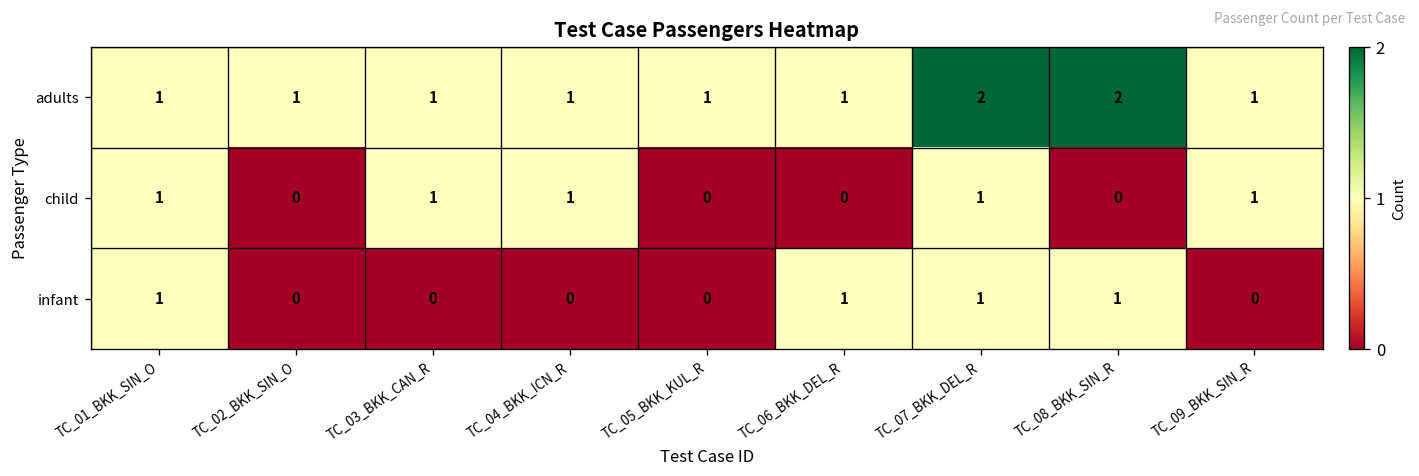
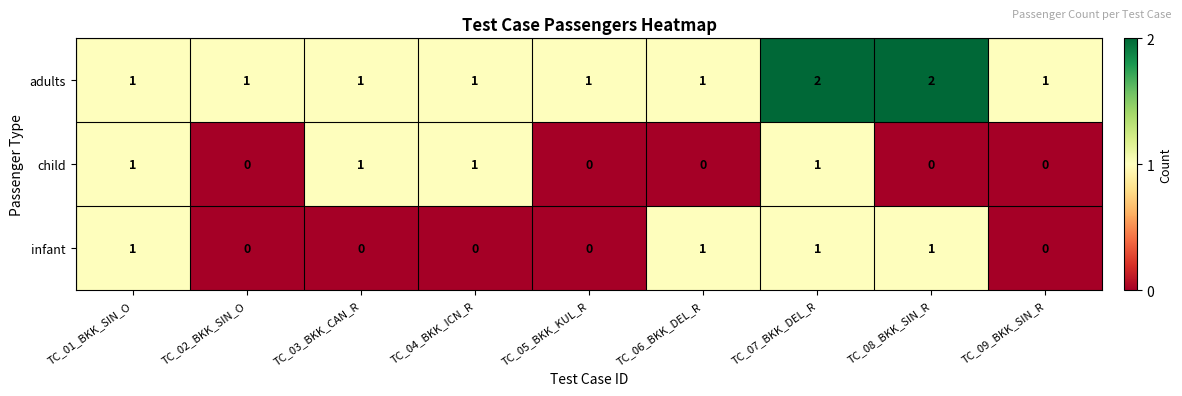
  {
    "adults": {
      "TC_01_BKK_SIN_O": 1,
      "TC_02_BKK_SIN_O": 1,
      "TC_03_BKK_CAN_R": 1,
      "TC_04_BKK_ICN_R": 1,
      "TC_05_BKK_KUL_R": 1,
      "TC_06_BKK_DEL_R": 1,
      "TC_07_BKK_DEL_R": 2,
      "TC_08_BKK_SIN_R": 2,
      "TC_09_BKK_SIN_R": 1
    },
    "child": {
      "TC_01_BKK_SIN_O": 1,
      "TC_02_BKK_SIN_O": 0,
      "TC_03_BKK_CAN_R": 1,
      "TC_04_BKK_ICN_R": 1,
      "TC_05_BKK_KUL_R": 0,
      "TC_06_BKK_DEL_R": 0,
      "TC_07_BKK_DEL_R": 1,
      "TC_08_BKK_SIN_R": 0,
-     "TC_09_BKK_SIN_R": 1
+     "TC_09_BKK_SIN_R": 0
    },
    "infant": {
      "TC_01_BKK_SIN_O": 1,
      "TC_02_BKK_SIN_O": 0,
      "TC_03_BKK_CAN_R": 0,
      "TC_04_BKK_ICN_R": 0,
      "TC_05_BKK_KUL_R": 0,
      "TC_06_BKK_DEL_R": 1,
      "TC_07_BKK_DEL_R": 1,
      "TC_08_BKK_SIN_R": 1,
      "TC_09_BKK_SIN_R": 0
    }
  }
